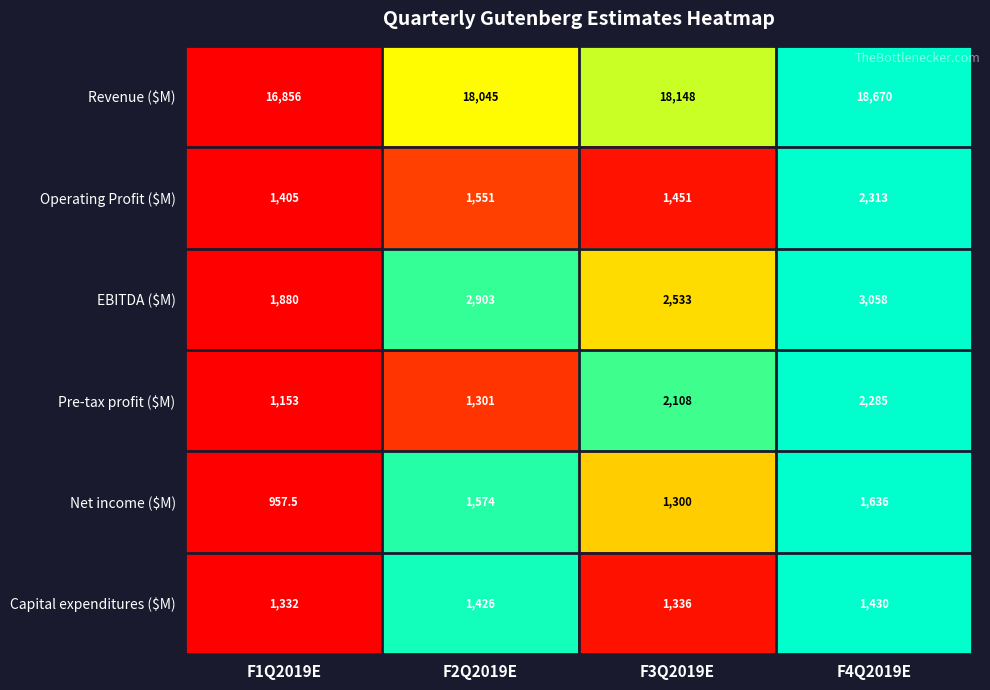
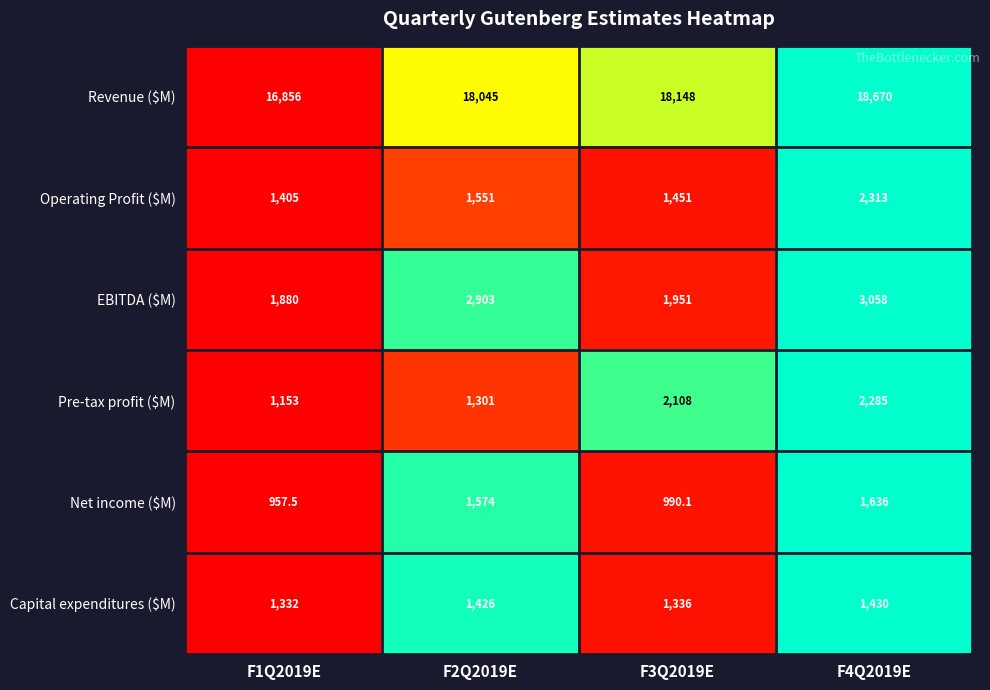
  {
    "Revenue ($M)": {
      "F1Q2019E": "16,856",
      "F2Q2019E": "18,045",
      "F3Q2019E": "18,148"
    },
    "Operating Profit ($M)": {
      "F1Q2019E": "1,405",
      "F2Q2019E": "1,551",
      "F3Q2019E": "1,451",
      "F4Q2019E": "2,313"
    },
    "EBITDA ($M)": {
      "F1Q2019E": "1,880",
      "F2Q2019E": "2,903",
-     "F3Q2019E": "2,533",
+     "F3Q2019E": "1,951",
      "F4Q2019E": "3,058"
    },
    "Pre-tax profit ($M)": {
      "F1Q2019E": "1,153",
      "F2Q2019E": "1,301",
      "F3Q2019E": "2,108",
      "F4Q2019E": "2,285"
    },
    "Net income ($M)": {
      "F1Q2019E": "957.5",
      "F2Q2019E": "1,574",
-     "F3Q2019E": "1,300",
+     "F3Q2019E": "990.1",
      "F4Q2019E": "1,636"
    },
    "Capital expenditures ($M)": {
      "F1Q2019E": "1,332",
      "F2Q2019E": "1,426",
      "F3Q2019E": "1,336",
      "F4Q2019E": "1,430"
    }
  }
